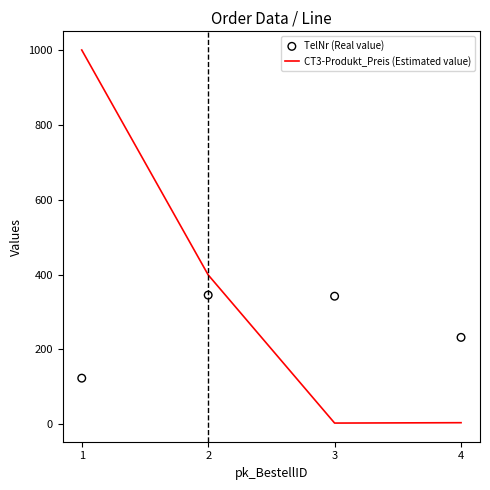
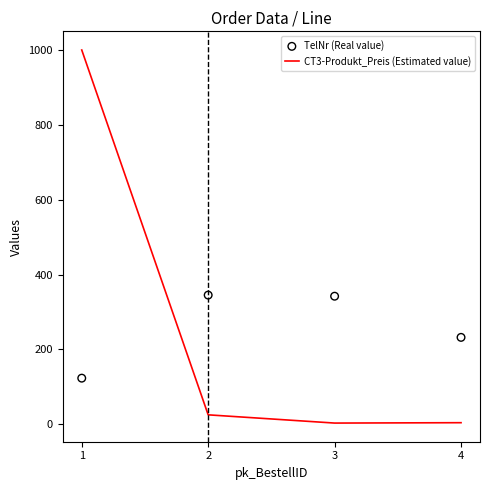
  {
    "CT3-Produkt_Preis (Estimated value)": {
      "1": 1000,
-     "2": 400,
+     "2": 30,
      "3": 0,
      "4": 0
    }
  }
